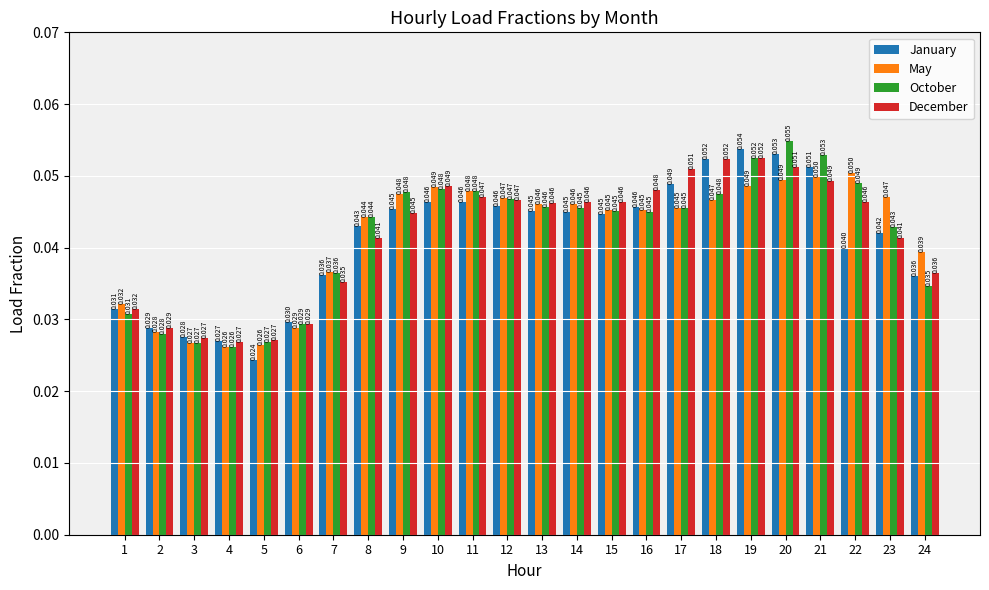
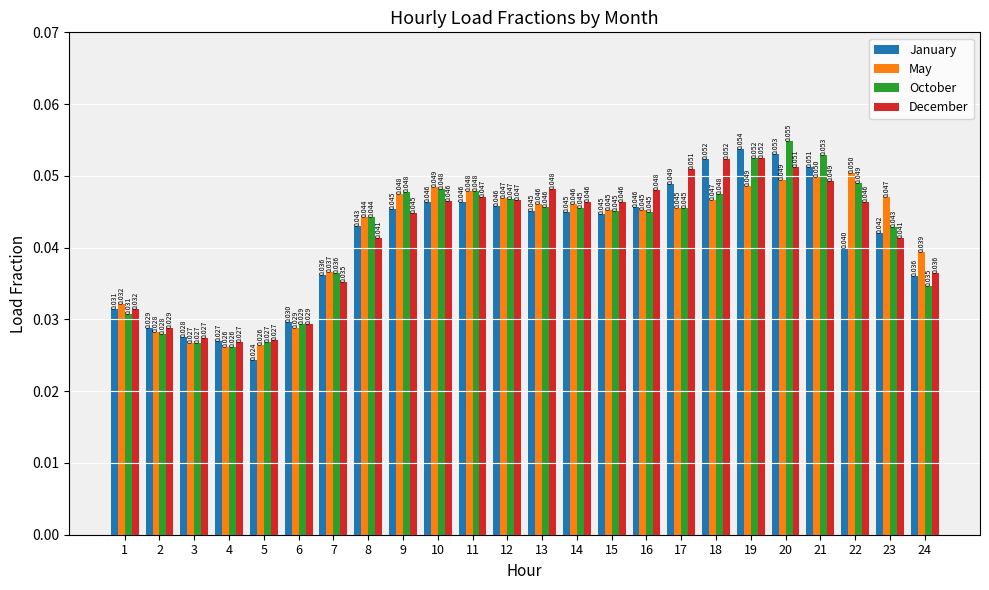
  {
    "January": {
      "1": 0.031,
      "2": 0.029,
      "3": 0.028,
      "4": 0.027,
      "5": 0.024,
      "6": 0.030,
      "7": 0.036,
      "8": 0.043,
      "9": 0.045,
      "10": 0.046,
      "11": 0.046,
      "12": 0.046,
      "13": 0.045,
      "14": 0.045,
      "15": 0.045,
      "16": 0.046,
      "17": 0.049,
      "18": 0.052,
      "19": 0.054,
      "20": 0.053,
      "21": 0.051,
      "22": 0.040,
      "23": 0.042,
      "24": 0.036
    },
    "May": {
      "1": 0.032,
      "2": 0.028,
      "3": 0.027,
      "4": 0.026,
      "5": 0.026,
      "6": 0.029,
      "7": 0.037,
      "8": 0.044,
      "9": 0.048,
      "10": 0.049,
      "11": 0.048,
      "12": 0.047,
      "13": 0.046,
      "14": 0.046,
      "15": 0.045,
      "16": 0.045,
      "17": 0.045,
      "18": 0.047,
      "19": 0.049,
      "20": 0.049,
      "21": 0.050,
      "22": 0.050,
      "23": 0.047,
      "24": 0.039
    },
    "October": {
      "1": 0.031,
      "2": 0.028,
      "3": 0.027,
      "4": 0.026,
      "5": 0.027,
      "6": 0.029,
      "7": 0.036,
      "8": 0.044,
      "9": 0.048,
      "10": 0.048,
      "11": 0.048,
      "12": 0.047,
      "13": 0.046,
      "14": 0.045,
      "15": 0.045,
      "16": 0.045,
      "17": 0.045,
      "18": 0.048,
      "19": 0.052,
      "20": 0.055,
      "21": 0.053,
      "22": 0.049,
      "23": 0.043,
      "24": 0.035
    },
    "December": {
      "1": 0.032,
      "2": 0.029,
      "3": 0.027,
      "4": 0.027,
      "5": 0.027,
      "6": 0.029,
      "7": 0.035,
      "8": 0.041,
      "9": 0.045,
-     "10": 0.049,
+     "10": 0.046,
      "11": 0.047,
      "12": 0.047,
-     "13": 0.046,
+     "13": 0.048,
      "14": 0.046,
      "15": 0.046,
      "16": 0.048,
      "17": 0.051,
      "18": 0.052,
      "19": 0.052,
      "20": 0.051,
      "21": 0.049,
      "22": 0.046,
      "23": 0.041,
      "24": 0.036
    }
  }
